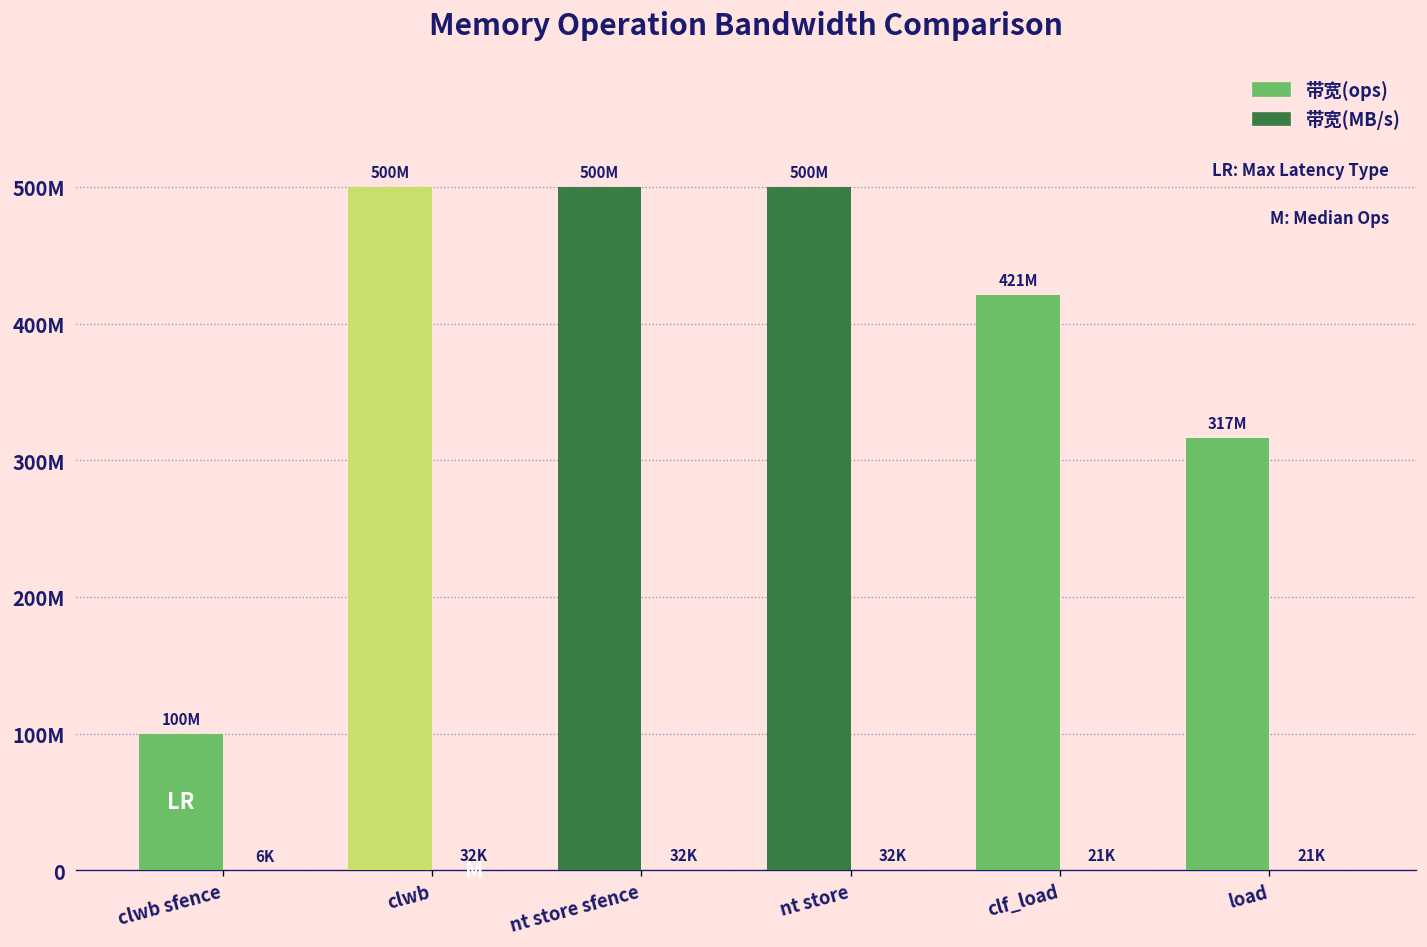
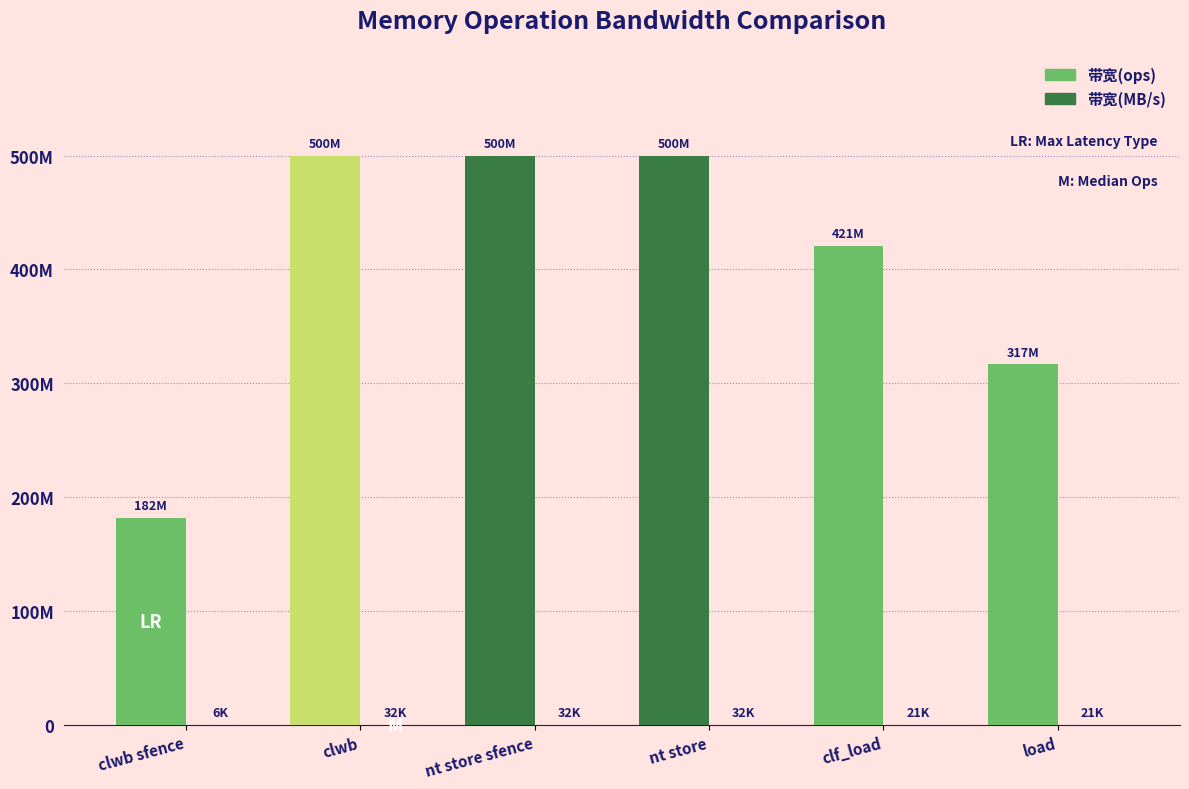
  {
    "带宽(ops)": {
-     "clwb sfence": "100M",
+     "clwb sfence": "182M",
      "clwb": "500M",
      "nt store sfence": "500M",
      "nt store": "500M",
      "clf_load": "421M",
      "load": "317M"
    }
  }
